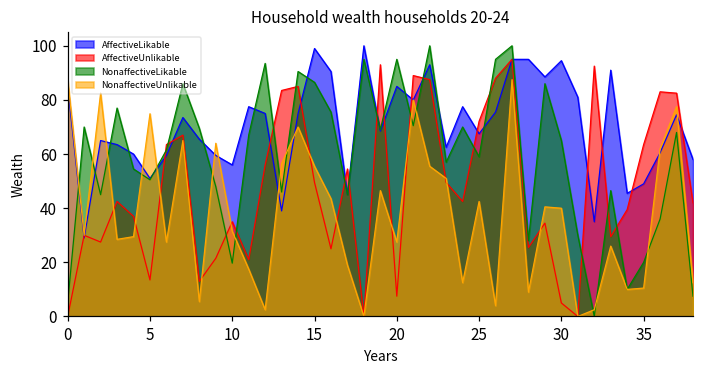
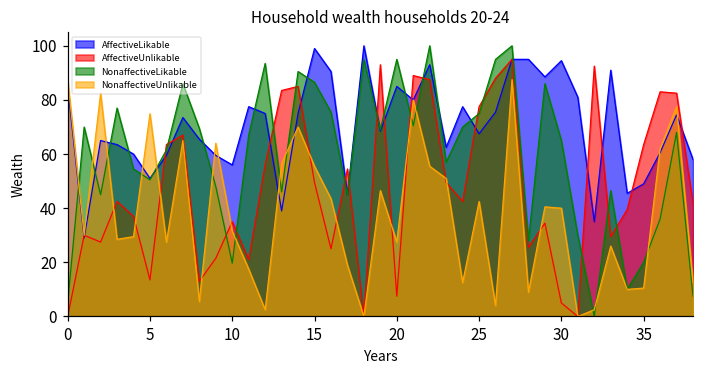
  {
    "AffectiveLikable": {
      "0": 85,
      "10": 56,
      "15": 99,
      "20": 85,
      "25": 68,
      "30": 95,
      "35": 49
    },
    "AffectiveUnlikable": {
      "0": 0,
      "5": 14,
      "10": 35,
      "15": 50,
      "20": 8,
-     "25": 72,
+     "25": 78,
      "30": 5,
      "35": 64
    },
    "NonaffectiveLikable": {
      "0": 5,
      "10": 20,
      "15": 87,
      "20": 95,
-     "25": 59,
+     "25": 75,
      "30": 65,
      "35": 20
    },
    "NonaffectiveUnlikable": {
      "0": 88,
      "5": 75,
      "10": 32,
      "15": 56,
      "20": 28,
      "25": 43,
      "30": 40,
      "35": 11
    }
  }
